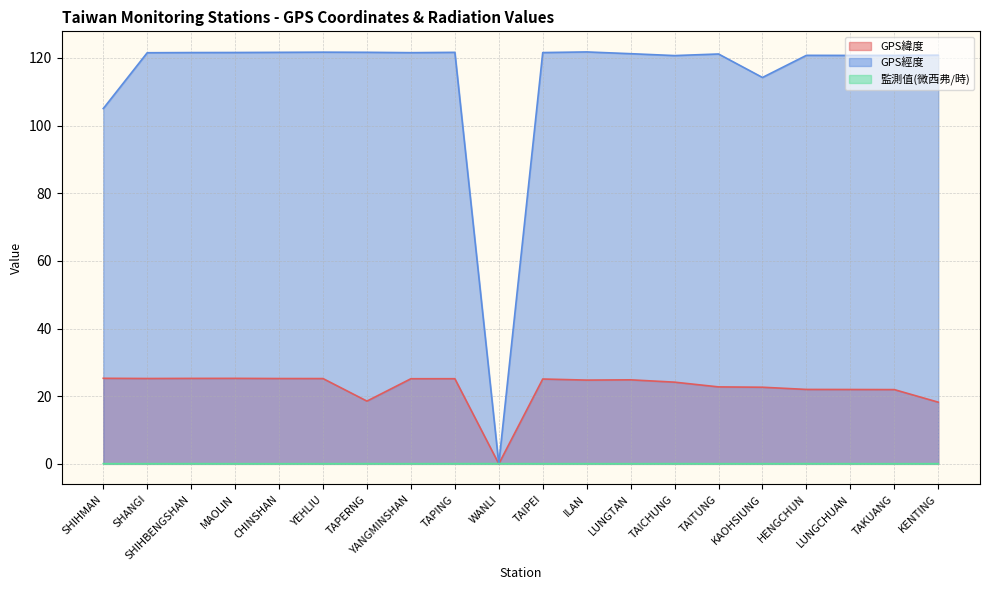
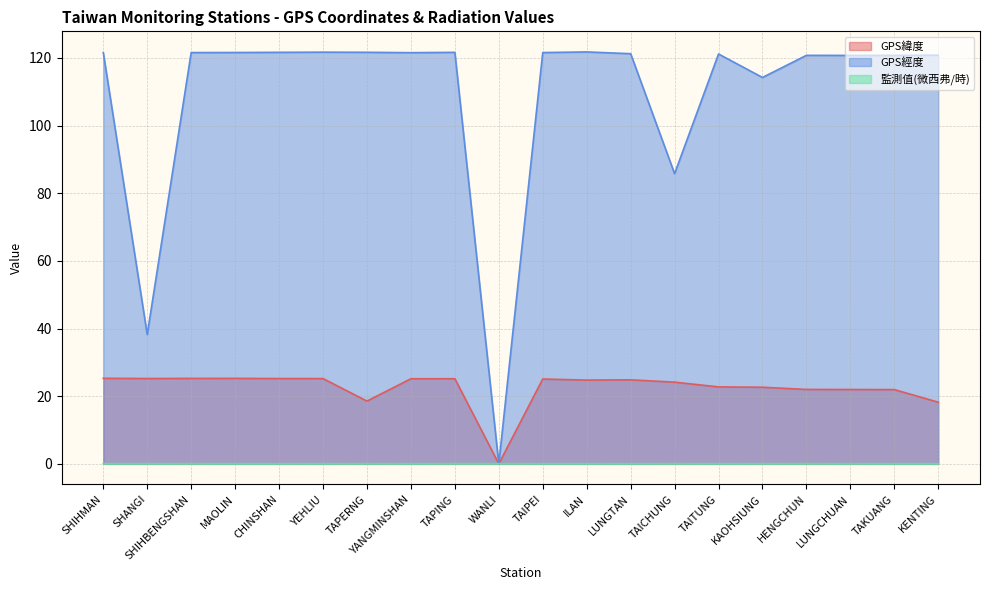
  {
    "GPS緯度": {
      "SHIHMAN": 25,
      "SHANGI": 25,
      "SHIHBENGSHAN": 25,
      "MAOLIN": 25,
      "CHINSHAN": 25,
      "YEHLIU": 25,
      "TAPERNG": 19,
      "YANGMINSHAN": 25,
      "TAPING": 25,
      "TAIPEI": 25,
      "ILAN": 25,
      "LUNGTAN": 25,
      "TAICHUNG": 24,
      "TAITUNG": 23,
      "KAOHSIUNG": 23,
      "HENGCHUN": 22,
      "LUNGCHUAN": 22,
      "TAKUANG": 22,
      "KENTING": 18
    },
    "GPS經度": {
-     "SHIHMAN": 105,
-     "SHANGI": 122,
+     "SHIHMAN": 122,
+     "SHANGI": 38,
      "SHIHBENGSHAN": 122,
      "MAOLIN": 122,
      "CHINSHAN": 122,
      "YEHLIU": 122,
      "TAPERNG": 122,
      "YANGMINSHAN": 122,
      "TAPING": 122,
      "TAIPEI": 122,
      "ILAN": 122,
      "LUNGTAN": 121,
-     "TAICHUNG": 121,
+     "TAICHUNG": 86,
      "TAITUNG": 121,
      "KAOHSIUNG": 114,
      "HENGCHUN": 121
    },
    "監測值(微西弗/時)": {
      "SHIHMAN": 0,
      "SHANGI": 0,
      "SHIHBENGSHAN": 0,
      "MAOLIN": 0,
      "CHINSHAN": 0,
      "YEHLIU": 0,
      "TAPERNG": 0,
      "YANGMINSHAN": 0,
      "TAPING": 0,
      "TAIPEI": 0,
      "ILAN": 0,
      "LUNGTAN": 0,
      "TAICHUNG": 0,
      "TAITUNG": 0,
      "KAOHSIUNG": 0,
      "HENGCHUN": 0,
      "LUNGCHUAN": 0,
      "TAKUANG": 0,
      "KENTING": 0
    }
  }
